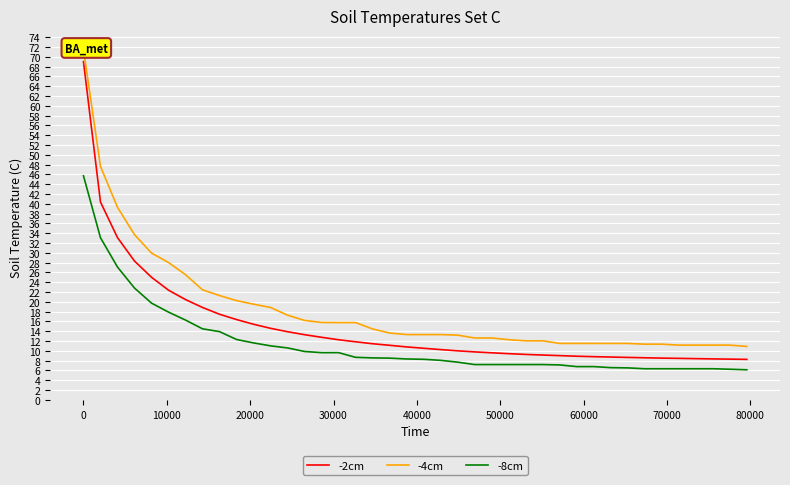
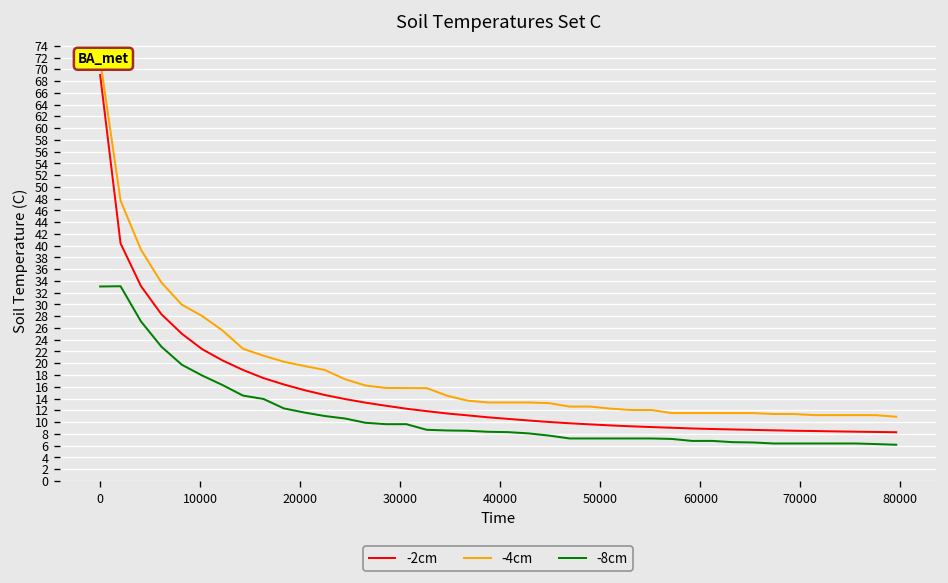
  {
    "-2cm": {
      "0": 69
    },
    "-8cm": {
-     "0": 46
+     "0": 33
    }
  }
